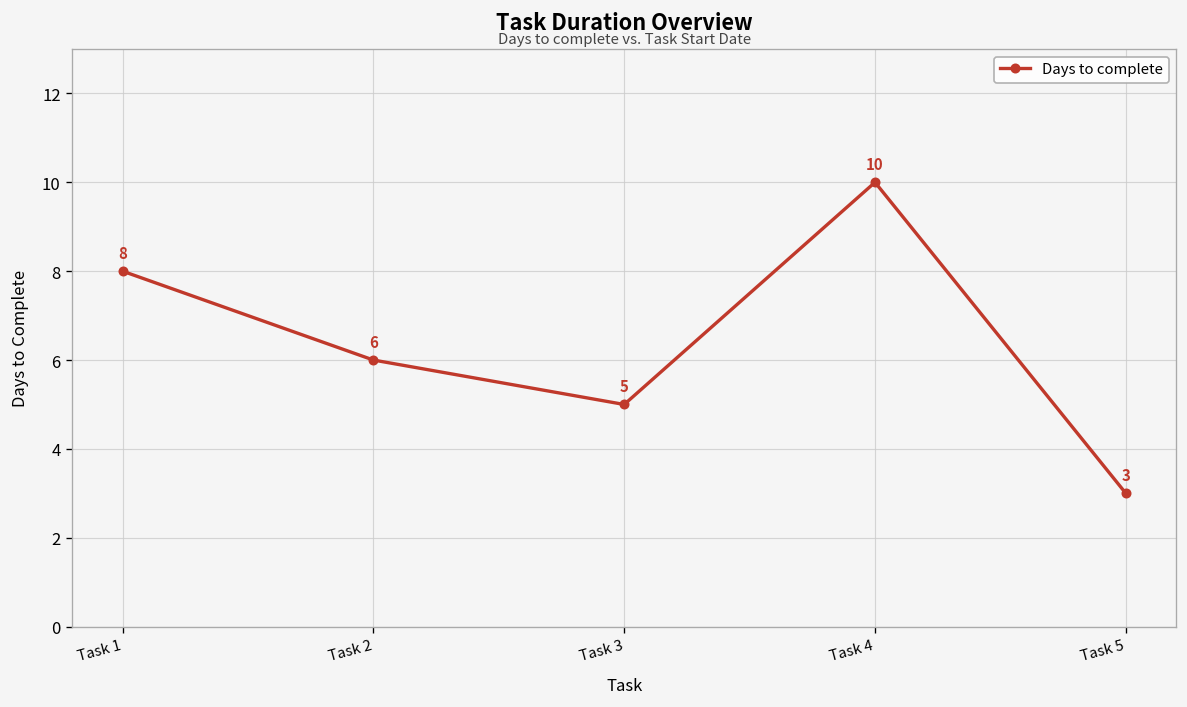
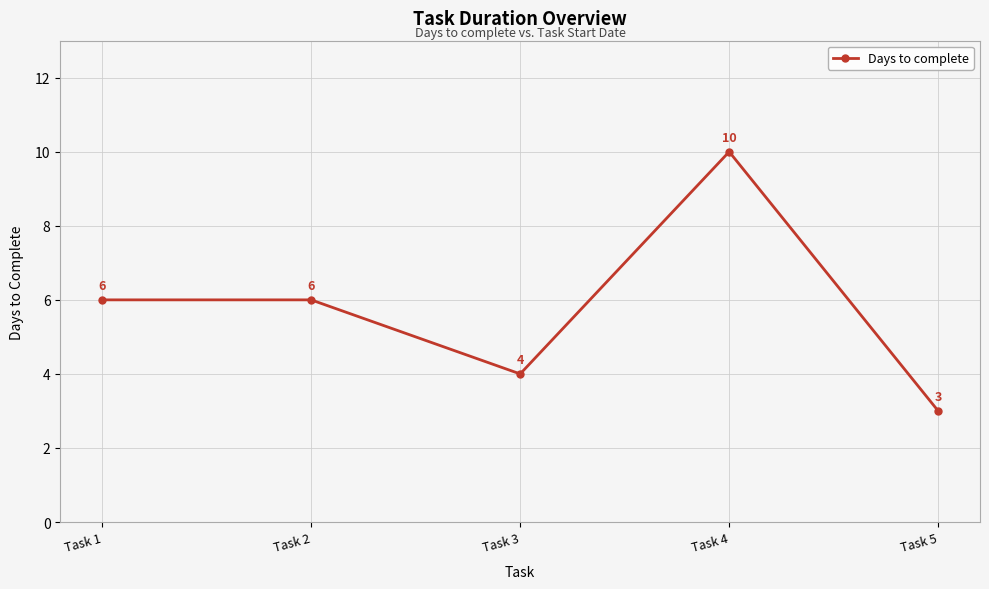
  {
-   "Task 1": 8,
+   "Task 1": 6,
    "Task 2": 6,
-   "Task 3": 5,
+   "Task 3": 4,
    "Task 4": 10,
    "Task 5": 3
  }
